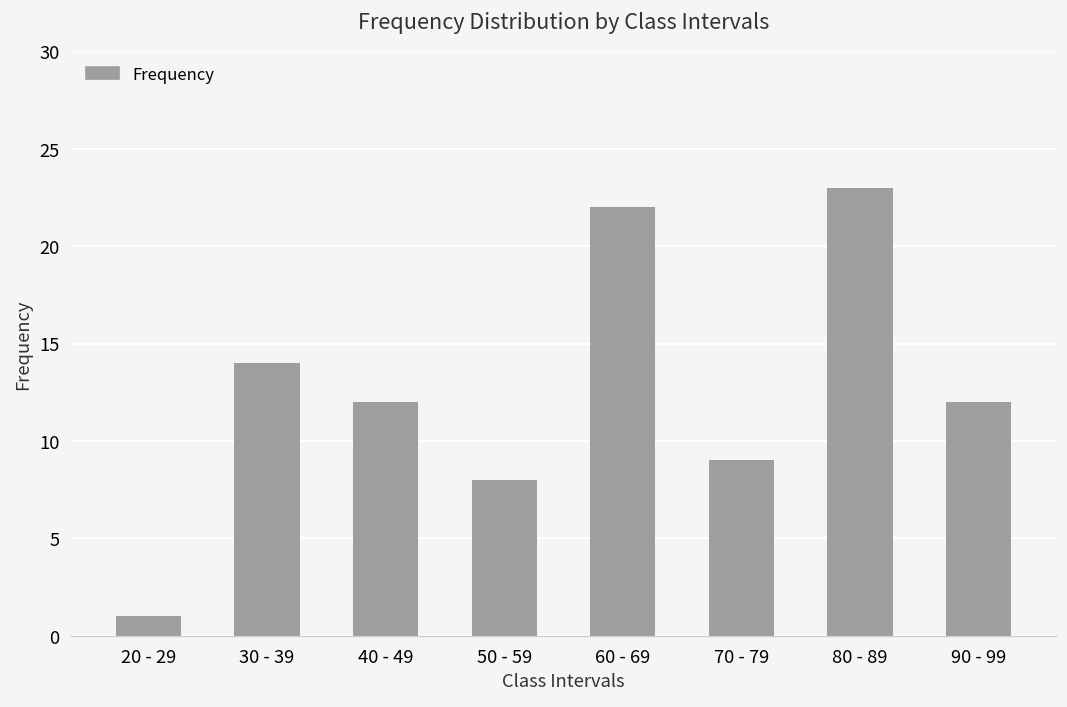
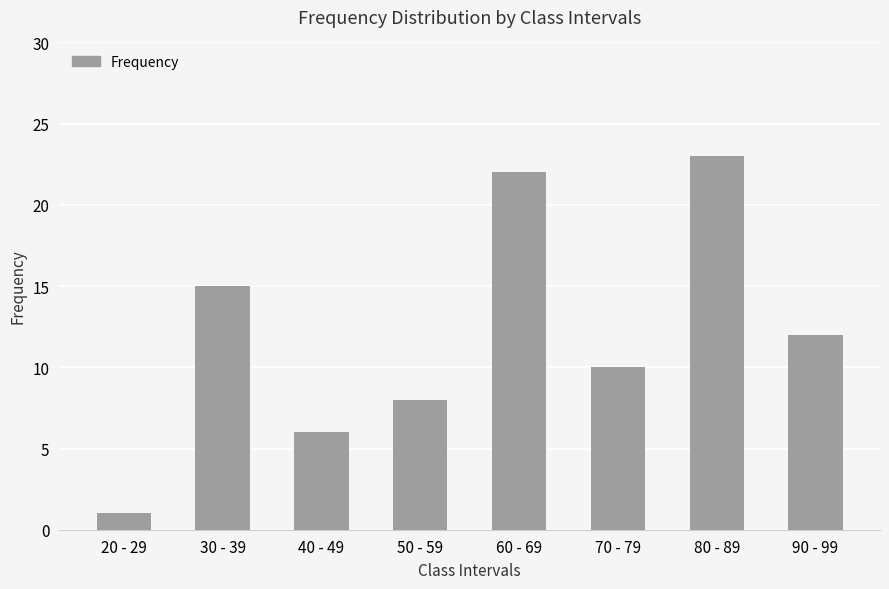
  {
    "20 - 29": 1,
-   "30 - 39": 14,
-   "40 - 49": 12,
+   "30 - 39": 15,
+   "40 - 49": 6,
    "50 - 59": 8,
    "60 - 69": 22,
-   "70 - 79": 9,
+   "70 - 79": 10,
    "80 - 89": 23,
    "90 - 99": 12
  }
